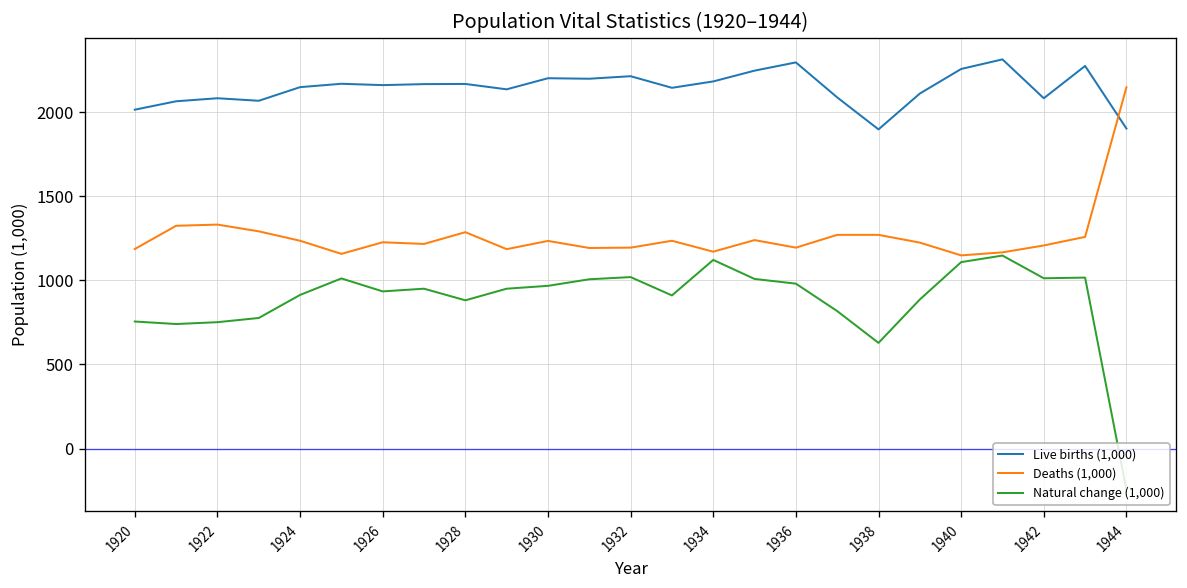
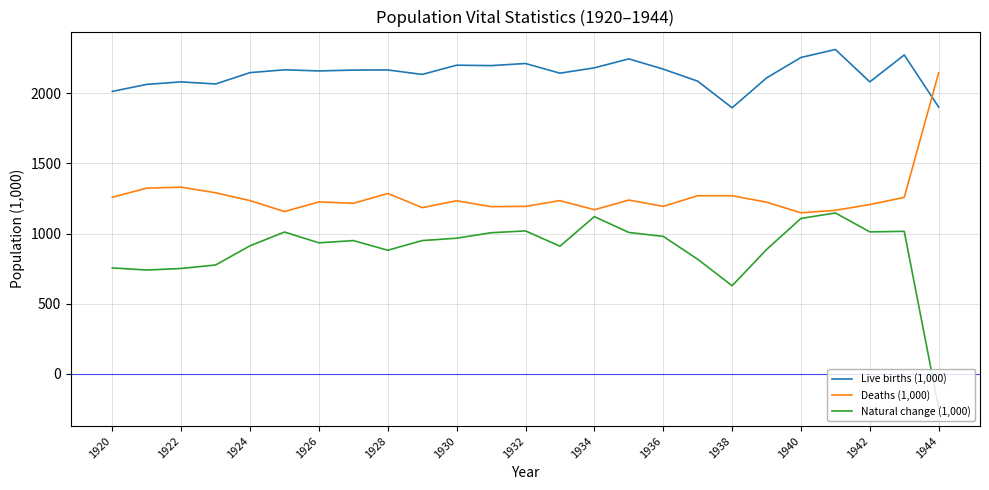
  {
    "Live births (1,000)": {
      "1920": 2010,
      "1922": 2080,
      "1924": 2150,
      "1926": 2160,
      "1928": 2170,
      "1930": 2200,
      "1932": 2210,
      "1934": 2180,
-     "1936": 2300,
+     "1936": 2170,
      "1938": 1900,
      "1940": 2260,
      "1942": 2080,
      "1944": 1900
    },
    "Deaths (1,000)": {
-     "1920": 1190,
+     "1920": 1260,
      "1922": 1330,
      "1924": 1240,
      "1926": 1230,
      "1928": 1290,
      "1930": 1230,
      "1932": 1190,
      "1934": 1170,
      "1936": 1190,
      "1938": 1270,
      "1940": 1150,
      "1942": 1210,
      "1944": 2150
    },
    "Natural change (1,000)": {
      "1920": 760,
      "1922": 750,
      "1924": 910,
      "1926": 930,
      "1928": 880,
      "1930": 970,
      "1932": 1020,
      "1934": 1120,
      "1936": 980,
      "1938": 630,
      "1940": 1110,
      "1942": 1010
    }
  }
